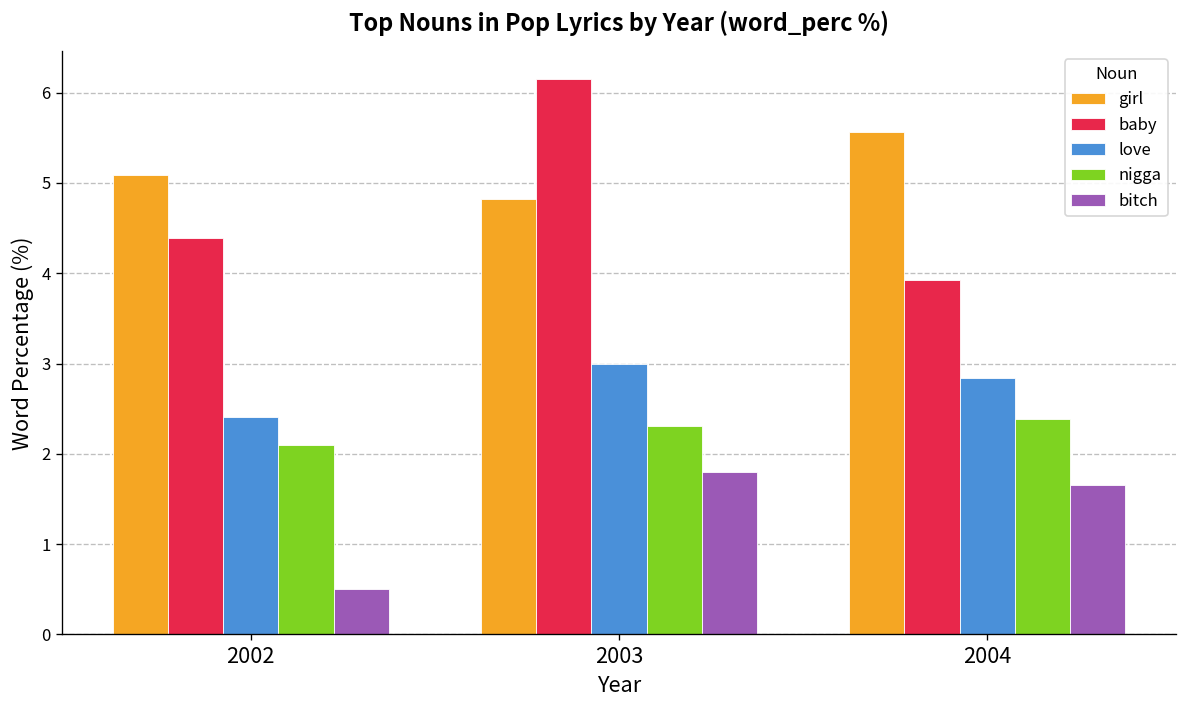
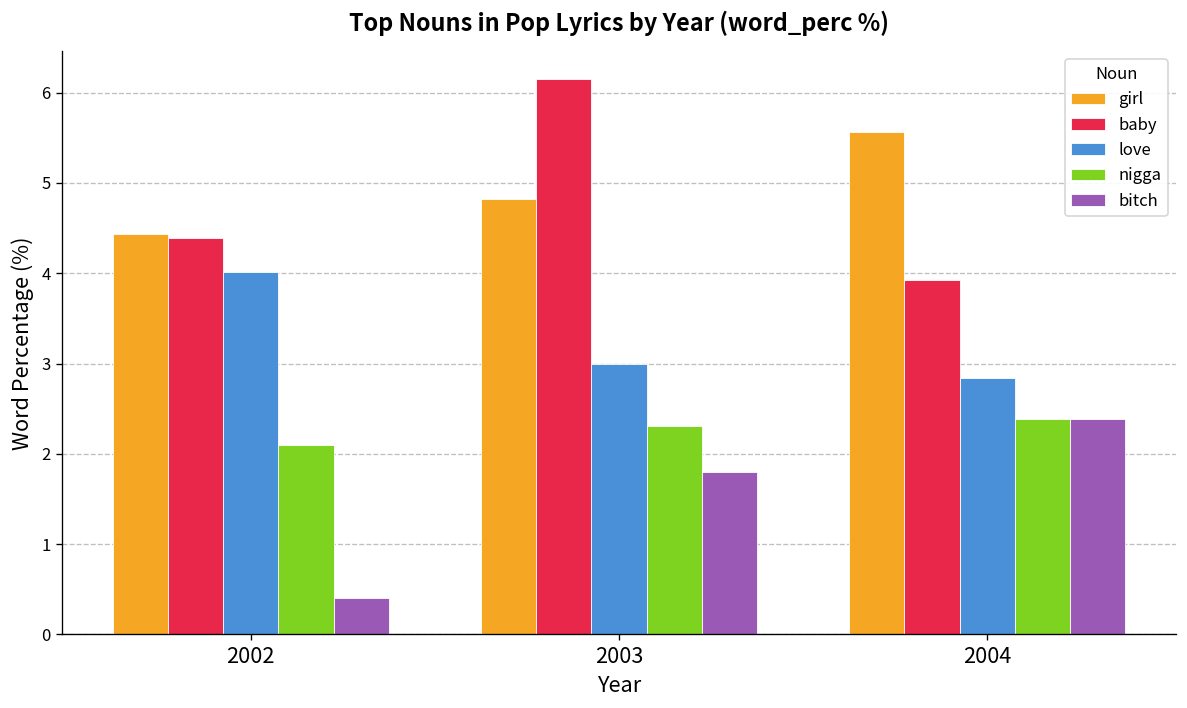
  {
    "girl": {
-     "2002": 5.1,
+     "2002": 4.4,
      "2003": 4.8,
      "2004": 5.6
    },
    "baby": {
      "2002": 4.4,
      "2003": 6.2,
      "2004": 3.9
    },
    "love": {
-     "2002": 2.4,
+     "2002": 4.0,
      "2003": 3.0,
      "2004": 2.8
    },
    "nigga": {
      "2002": 2.1,
      "2003": 2.3,
      "2004": 2.4
    },
    "bitch": {
-     "2002": 0.5,
+     "2002": 0.4,
      "2003": 1.8,
-     "2004": 1.7
+     "2004": 2.4
    }
  }
